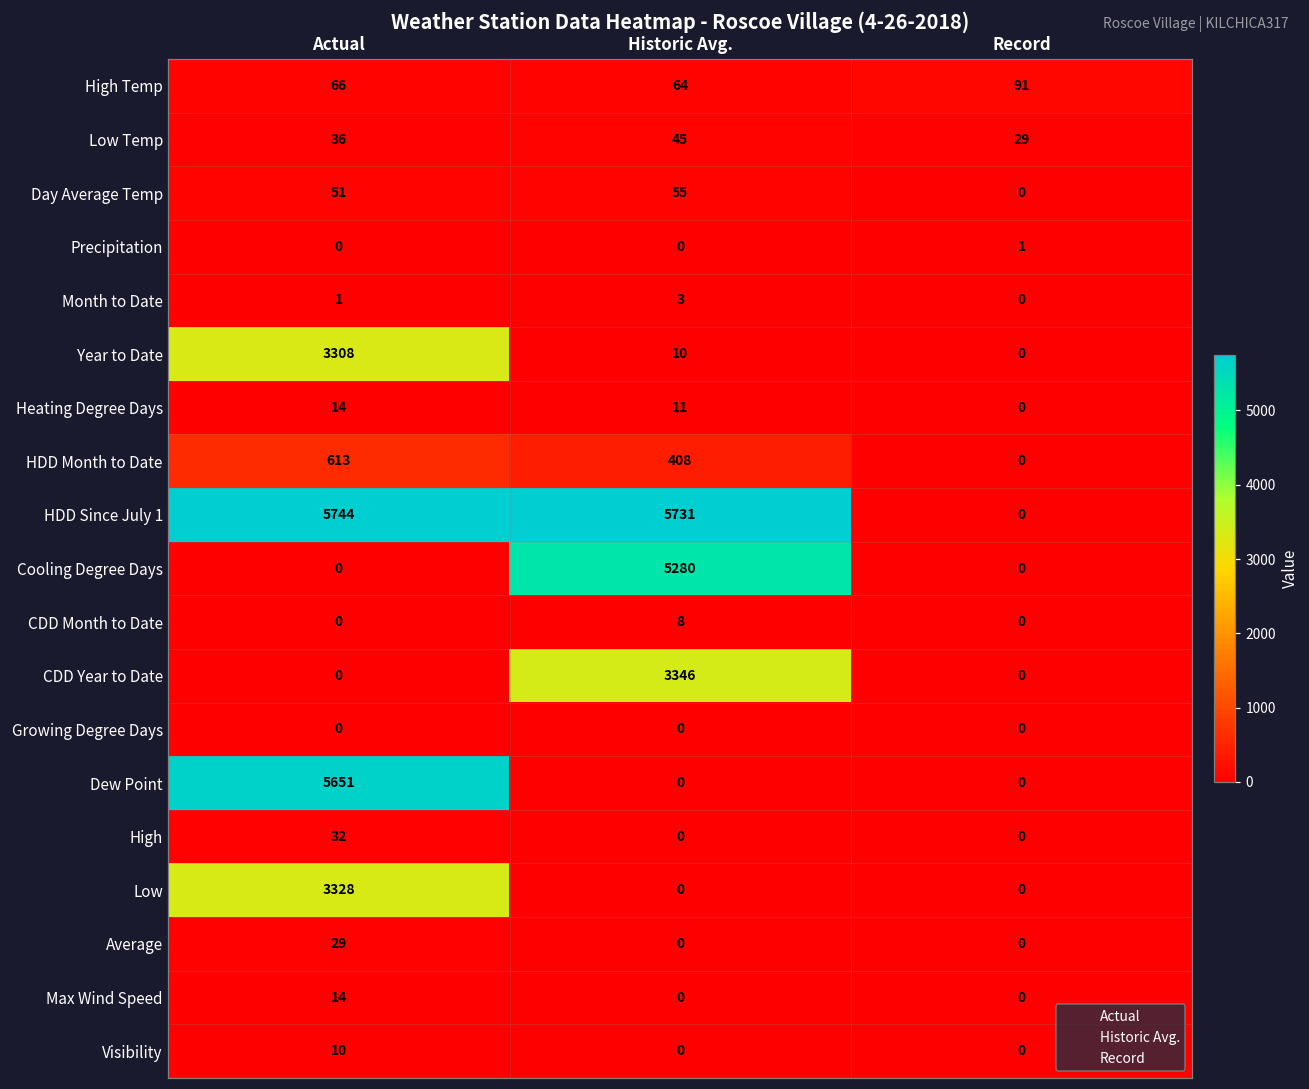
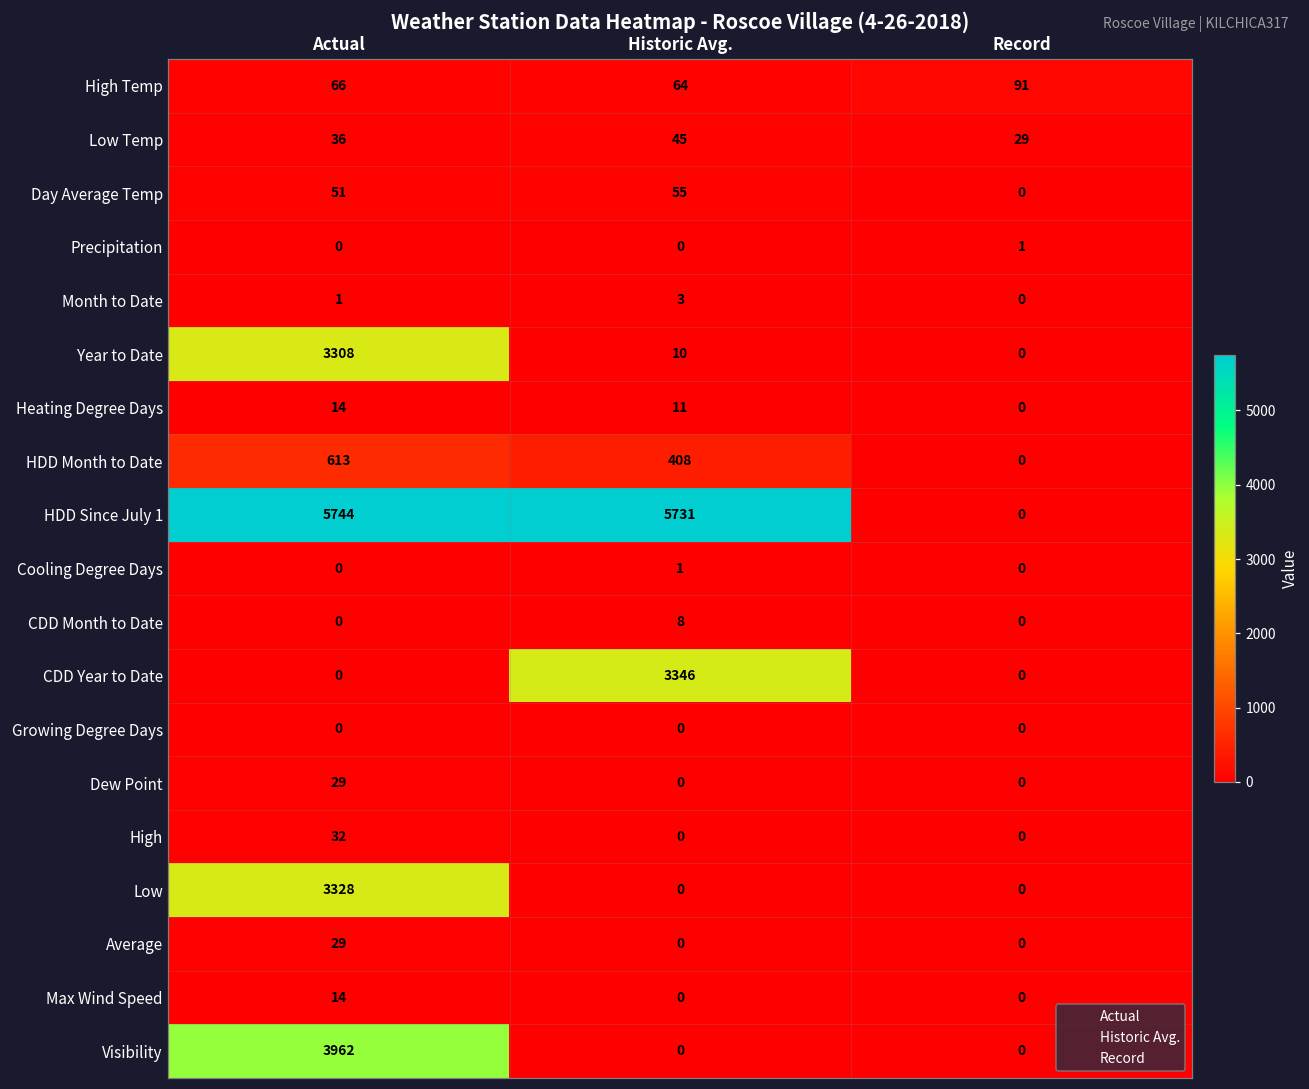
  {
    "High Temp": {
      "Actual": 66,
      "Historic Avg.": 64,
      "Record": 91
    },
    "Low Temp": {
      "Actual": 36,
      "Historic Avg.": 45,
      "Record": 29
    },
    "Day Average Temp": {
      "Actual": 51,
      "Historic Avg.": 55,
      "Record": 0
    },
    "Precipitation": {
      "Actual": 0,
      "Historic Avg.": 0,
      "Record": 1
    },
    "Month to Date": {
      "Actual": 1,
      "Historic Avg.": 3,
      "Record": 0
    },
    "Year to Date": {
      "Actual": 3308,
      "Historic Avg.": 10,
      "Record": 0
    },
    "Heating Degree Days": {
      "Actual": 14,
      "Historic Avg.": 11,
      "Record": 0
    },
    "HDD Month to Date": {
      "Actual": 613,
      "Historic Avg.": 408,
      "Record": 0
    },
    "HDD Since July 1": {
      "Actual": 5744,
      "Historic Avg.": 5731,
      "Record": 0
    },
    "Cooling Degree Days": {
      "Actual": 0,
-     "Historic Avg.": 5280,
+     "Historic Avg.": 1,
      "Record": 0
    },
    "CDD Month to Date": {
      "Actual": 0,
      "Historic Avg.": 8,
      "Record": 0
    },
    "CDD Year to Date": {
      "Actual": 0,
      "Historic Avg.": 3346,
      "Record": 0
    },
    "Growing Degree Days": {
      "Actual": 0,
      "Historic Avg.": 0,
      "Record": 0
    },
    "Dew Point": {
-     "Actual": 5651,
+     "Actual": 29,
      "Historic Avg.": 0,
      "Record": 0
    },
    "High": {
      "Actual": 32,
      "Historic Avg.": 0,
      "Record": 0
    },
    "Low": {
      "Actual": 3328,
      "Historic Avg.": 0,
      "Record": 0
    },
    "Average": {
      "Actual": 29,
      "Historic Avg.": 0,
      "Record": 0
    },
    "Max Wind Speed": {
      "Actual": 14,
      "Historic Avg.": 0,
      "Record": 0
    },
    "Visibility": {
-     "Actual": 10,
+     "Actual": 3962,
      "Historic Avg.": 0,
      "Record": 0
    }
  }
